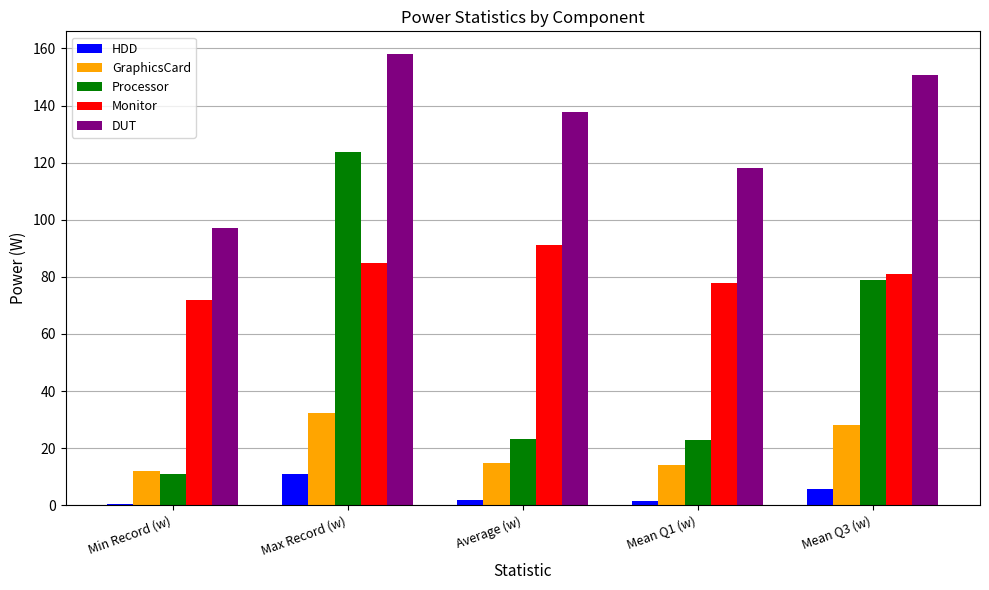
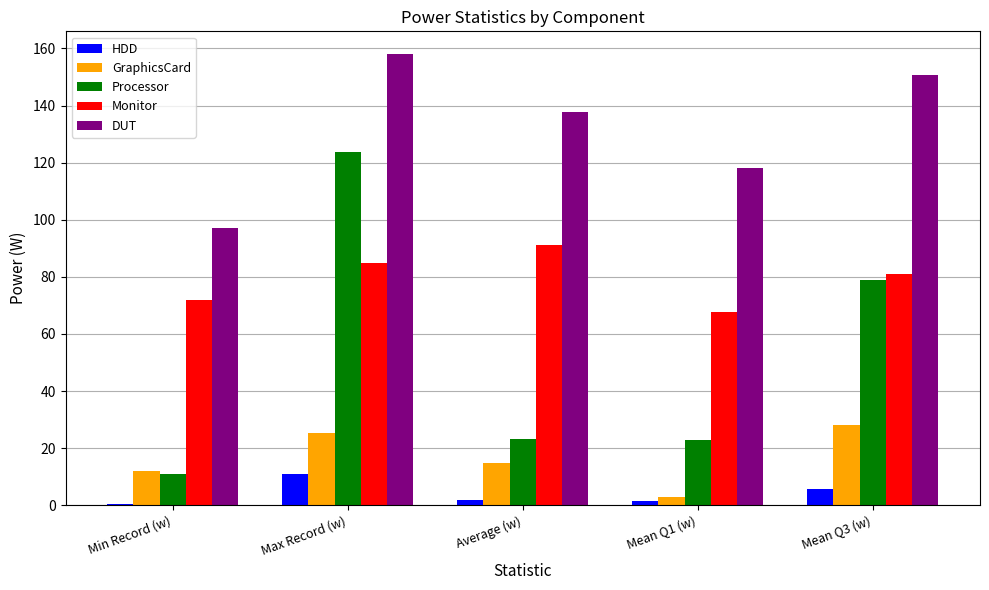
  {
    "HDD": {
      "Max Record (w)": 11,
      "Average (w)": 2,
      "Mean Q1 (w)": 1,
      "Mean Q3 (w)": 6
    },
    "GraphicsCard": {
      "Min Record (w)": 12,
-     "Max Record (w)": 32,
+     "Max Record (w)": 25,
      "Average (w)": 15,
-     "Mean Q1 (w)": 14,
+     "Mean Q1 (w)": 3,
      "Mean Q3 (w)": 28
    },
    "Processor": {
      "Min Record (w)": 11,
      "Max Record (w)": 124,
      "Average (w)": 23,
      "Mean Q1 (w)": 23,
      "Mean Q3 (w)": 79
    },
    "Monitor": {
      "Min Record (w)": 72,
      "Max Record (w)": 85,
      "Average (w)": 91,
-     "Mean Q1 (w)": 78,
+     "Mean Q1 (w)": 68,
      "Mean Q3 (w)": 81
    },
    "DUT": {
      "Min Record (w)": 97,
      "Max Record (w)": 158,
      "Average (w)": 138,
      "Mean Q1 (w)": 118,
      "Mean Q3 (w)": 151
    }
  }
